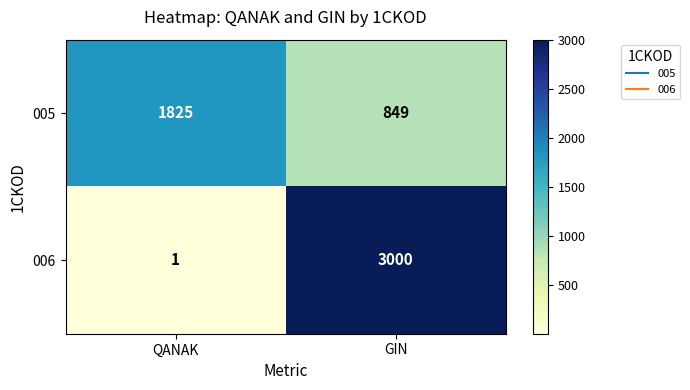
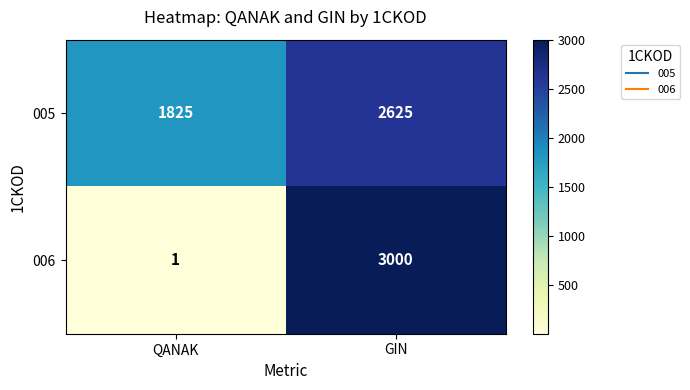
  {
    "005": {
      "QANAK": 1825,
-     "GIN": 849
+     "GIN": 2625
    },
    "006": {
      "QANAK": 1,
      "GIN": 3000
    }
  }
